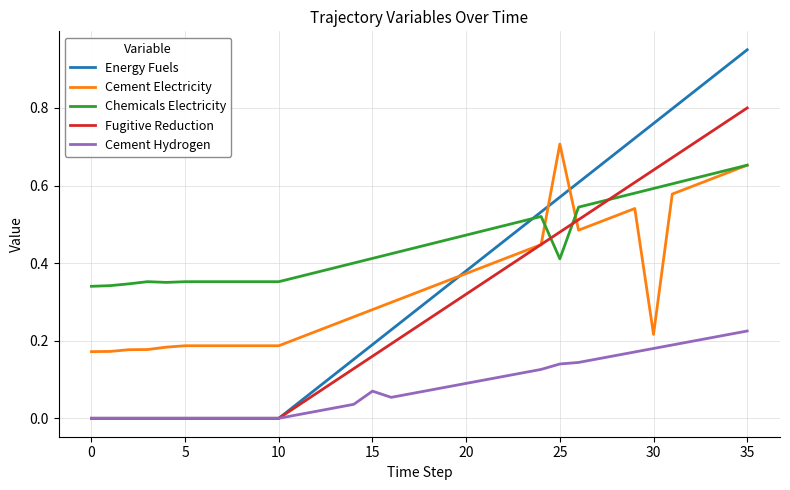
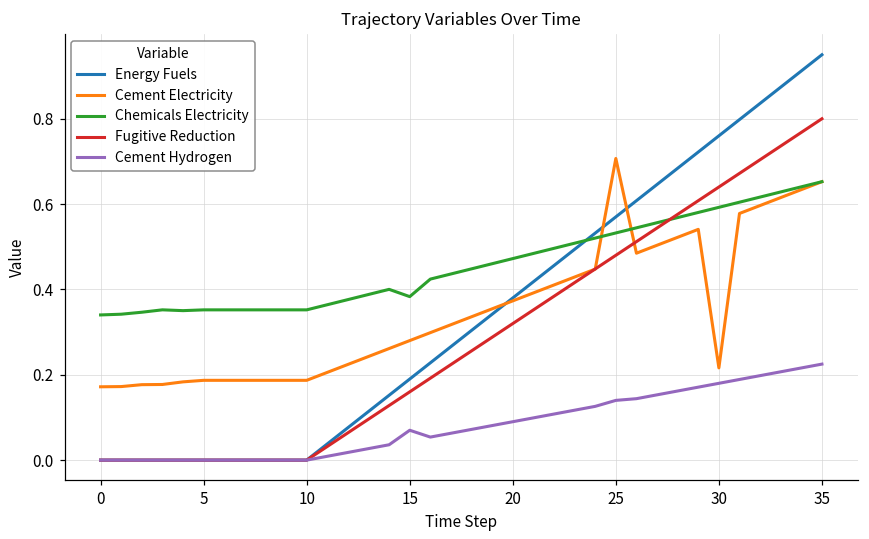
  {
    "Energy Fuels": {
      "15": 0.19,
      "20": 0.38,
      "25": 0.57,
      "30": 0.76,
      "35": 0.95
    },
    "Cement Electricity": {
      "0": 0.17,
      "5": 0.19,
      "10": 0.19,
      "15": 0.28,
      "20": 0.37,
      "25": 0.71,
      "30": 0.22
    },
    "Chemicals Electricity": {
      "0": 0.34,
      "5": 0.35,
      "10": 0.35,
-     "15": 0.41,
+     "15": 0.38,
      "20": 0.47,
-     "25": 0.41,
+     "25": 0.53,
      "30": 0.59
    },
    "Fugitive Reduction": {
      "15": 0.16,
      "20": 0.32,
      "25": 0.48,
      "30": 0.64,
      "35": 0.80
    },
    "Cement Hydrogen": {
      "15": 0.07,
      "20": 0.09,
      "25": 0.14,
      "30": 0.18,
      "35": 0.23
    }
  }
